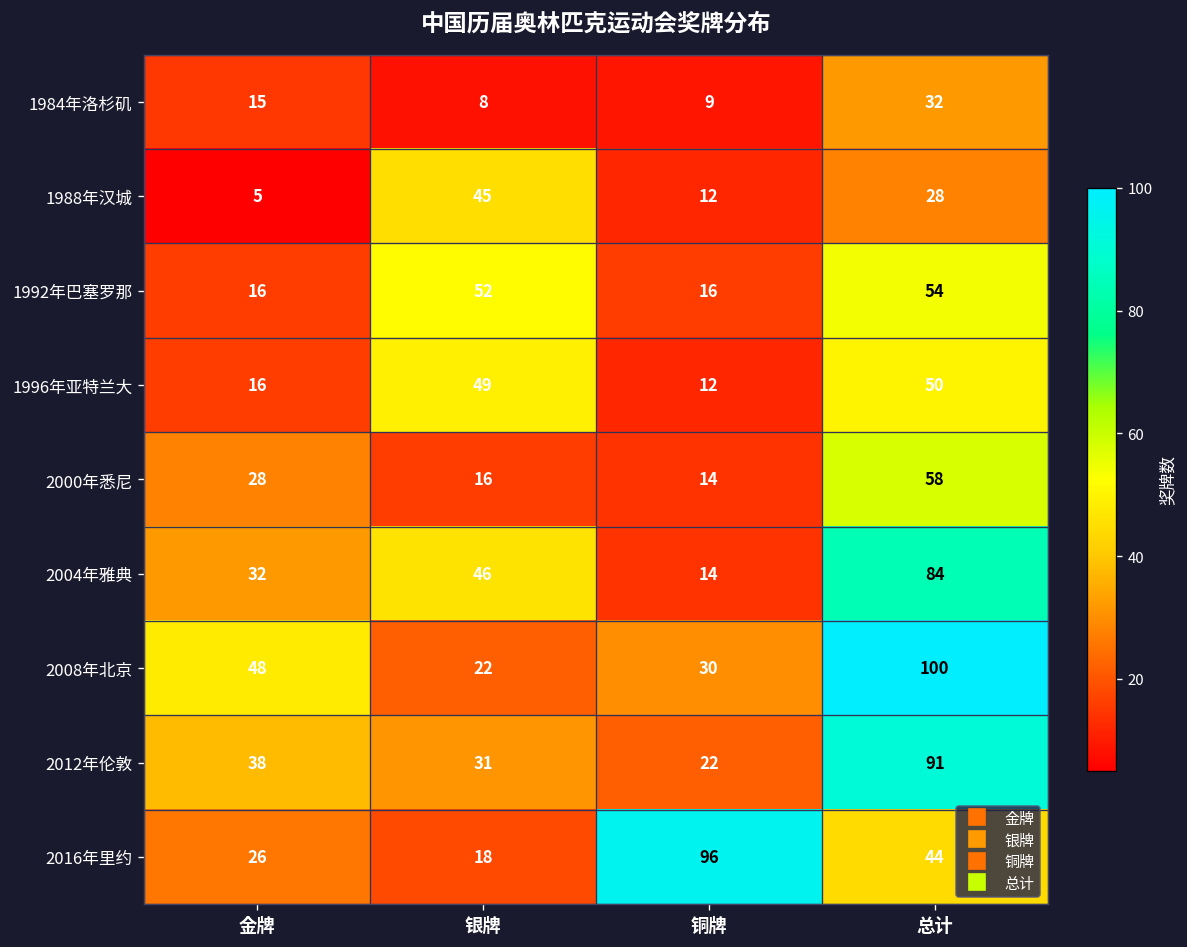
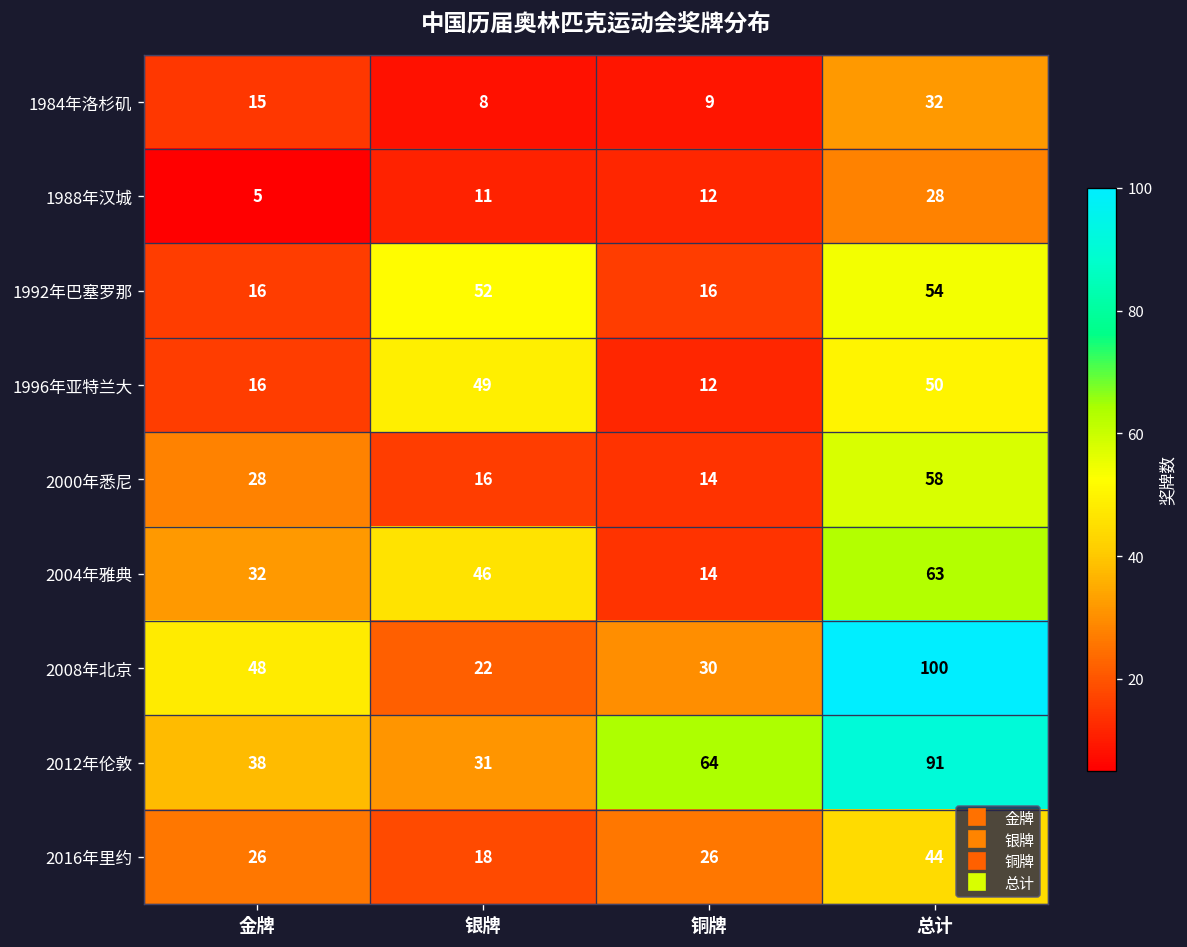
  {
    "1984年洛杉矶": {
      "金牌": 15,
      "银牌": 8,
      "铜牌": 9,
      "总计": 32
    },
    "1988年汉城": {
      "金牌": 5,
-     "银牌": 45,
+     "银牌": 11,
      "铜牌": 12,
      "总计": 28
    },
    "1992年巴塞罗那": {
      "金牌": 16,
      "银牌": 52,
      "铜牌": 16,
      "总计": 54
    },
    "1996年亚特兰大": {
      "金牌": 16,
      "银牌": 49,
      "铜牌": 12,
      "总计": 50
    },
    "2000年悉尼": {
      "金牌": 28,
      "银牌": 16,
      "铜牌": 14,
      "总计": 58
    },
    "2004年雅典": {
      "金牌": 32,
      "银牌": 46,
      "铜牌": 14,
-     "总计": 84
+     "总计": 63
    },
    "2008年北京": {
      "金牌": 48,
      "银牌": 22,
      "铜牌": 30,
      "总计": 100
    },
    "2012年伦敦": {
      "金牌": 38,
      "银牌": 31,
-     "铜牌": 22,
+     "铜牌": 64,
      "总计": 91
    },
    "2016年里约": {
      "金牌": 26,
      "银牌": 18,
-     "铜牌": 96,
+     "铜牌": 26,
      "总计": 44
    }
  }
